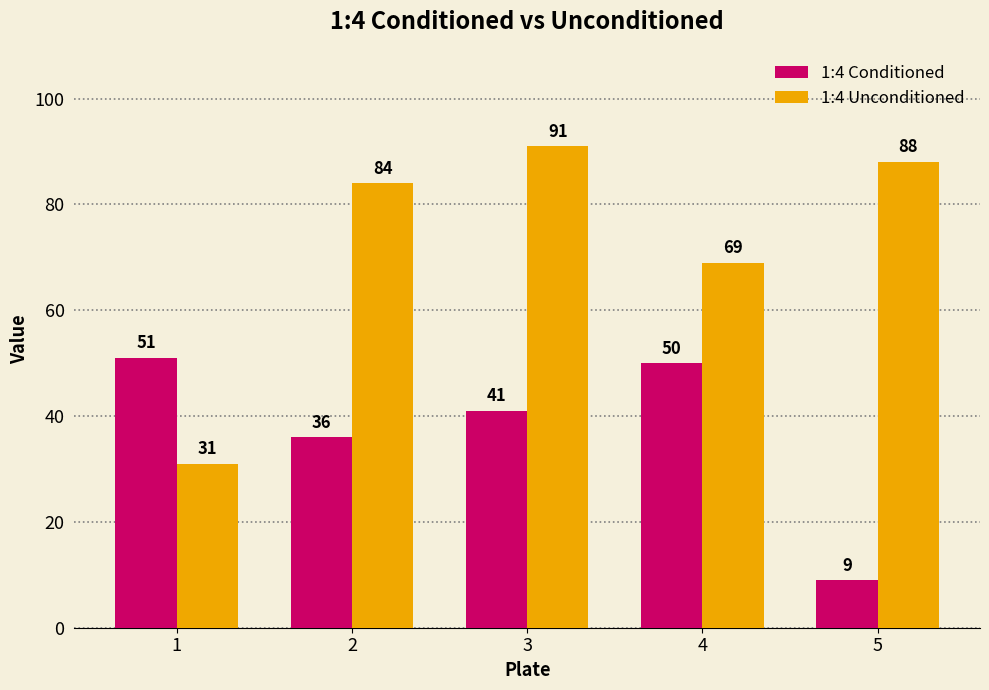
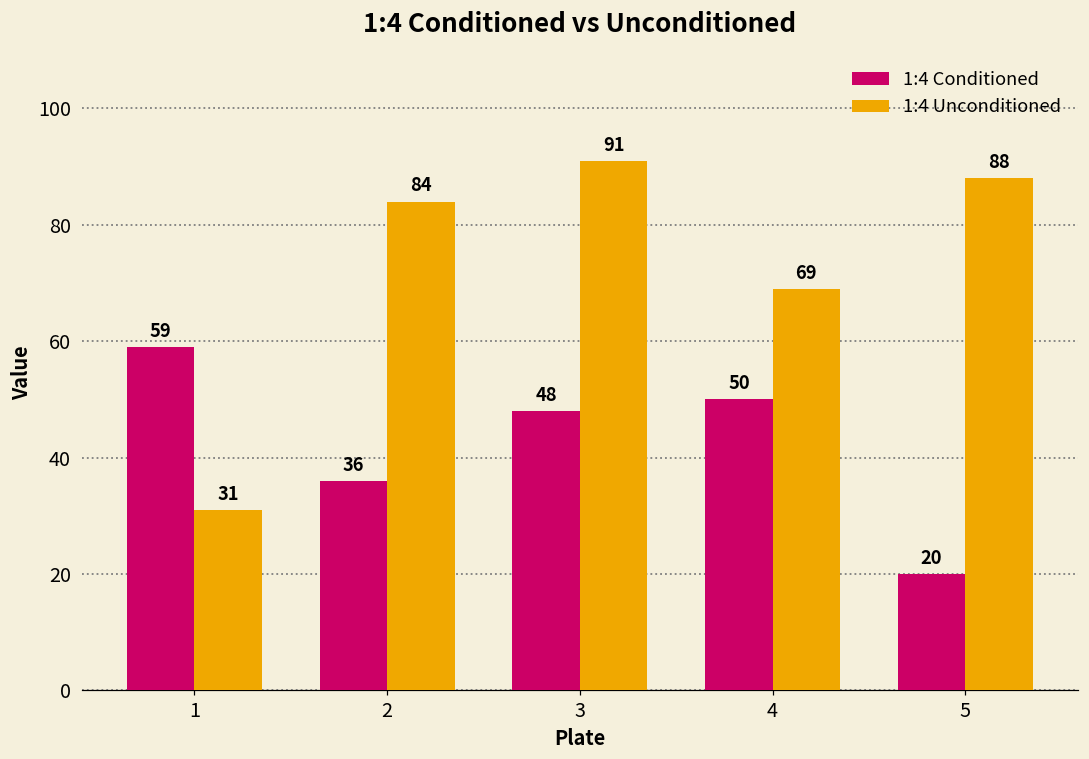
  {
    "1:4 Conditioned": {
-     "1": 51,
+     "1": 59,
      "2": 36,
-     "3": 41,
+     "3": 48,
      "4": 50,
-     "5": 9
+     "5": 20
    },
    "1:4 Unconditioned": {
      "1": 31,
      "2": 84,
      "3": 91,
      "4": 69,
      "5": 88
    }
  }
